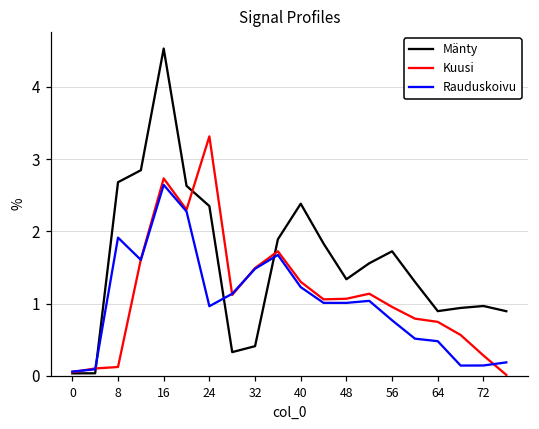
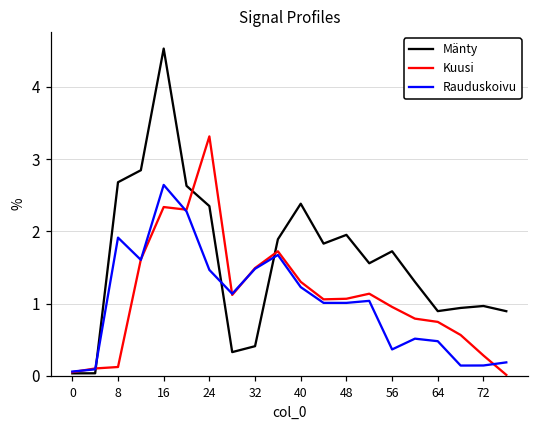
  {
    "Mänty": {
      "8": 2.7,
      "16": 4.5,
      "24": 2.3,
      "32": 0.4,
      "40": 2.4,
-     "48": 1.3,
+     "48": 2.0,
      "56": 1.7,
      "64": 0.9,
      "72": 1.0
    },
    "Kuusi": {
      "8": 0.1,
-     "16": 2.7,
+     "16": 2.3,
      "24": 3.3,
      "40": 1.3,
      "48": 1.1,
      "56": 1.0,
      "64": 0.7,
      "72": 0.3
    },
    "Rauduskoivu": {
      "8": 1.9,
      "16": 2.6,
-     "24": 1.0,
+     "24": 1.5,
      "40": 1.2,
      "48": 1.0,
-     "56": 0.8,
+     "56": 0.4,
      "64": 0.5,
      "72": 0.1
    }
  }
